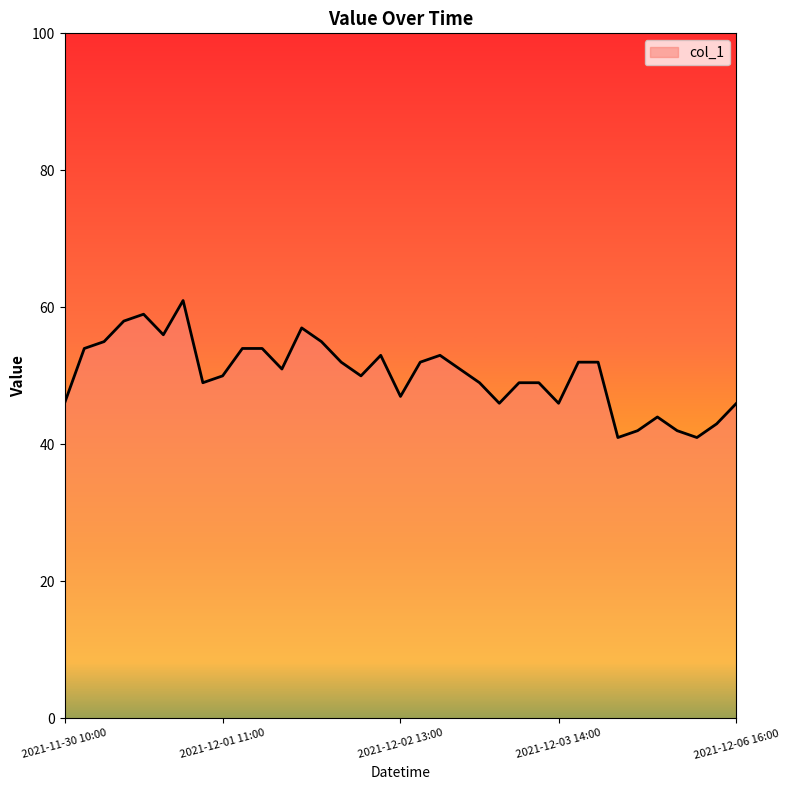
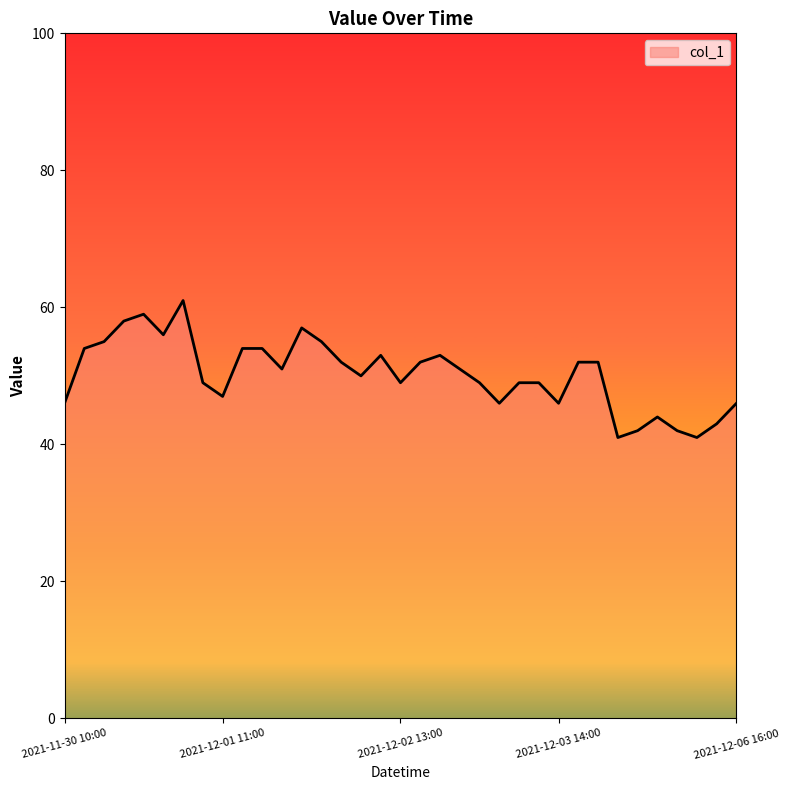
  {
    "2021-11-30 10:00": 46,
-   "2021-12-01 11:00": 50,
-   "2021-12-02 13:00": 47,
+   "2021-12-01 11:00": 47,
+   "2021-12-02 13:00": 49,
    "2021-12-03 14:00": 46,
    "2021-12-06 16:00": 46
  }
